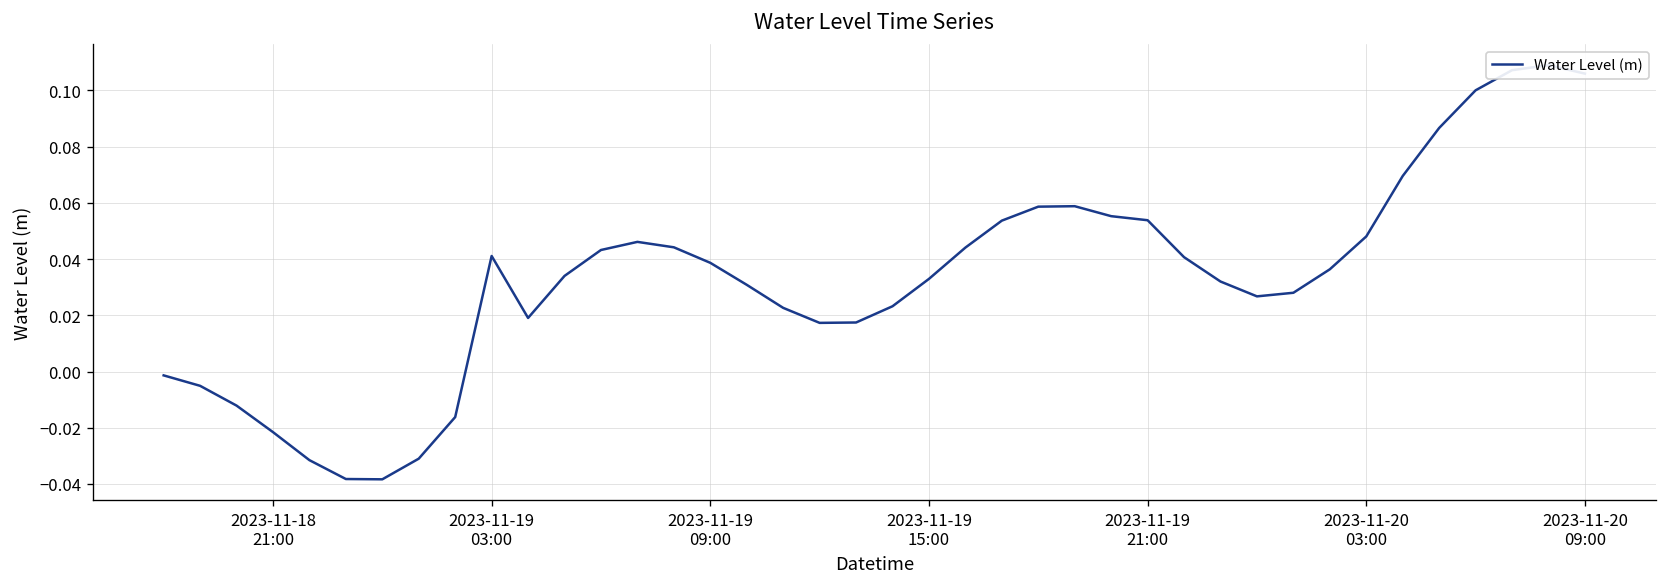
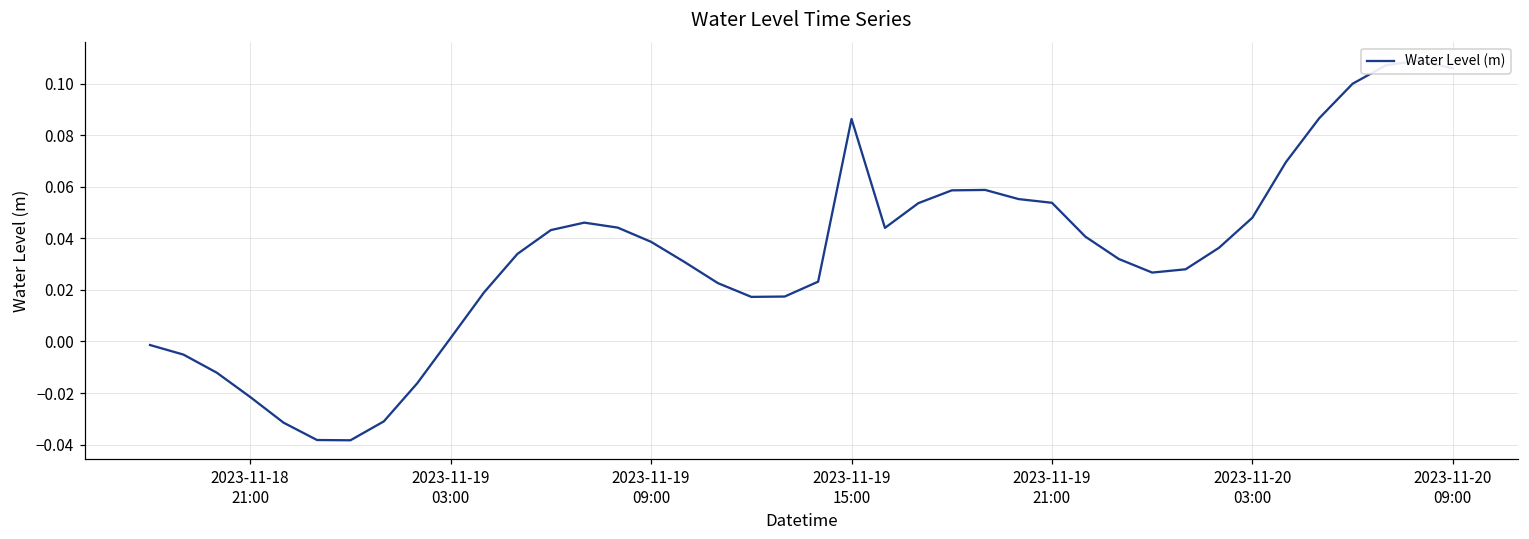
  {
    "2023-11-18 21:00": -0.022,
-   "2023-11-19 03:00": 0.041,
+   "2023-11-19 03:00": 0.001,
    "2023-11-19 09:00": 0.039,
-   "2023-11-19 15:00": 0.033,
+   "2023-11-19 15:00": 0.086,
    "2023-11-19 21:00": 0.054,
    "2023-11-20 03:00": 0.048
  }
